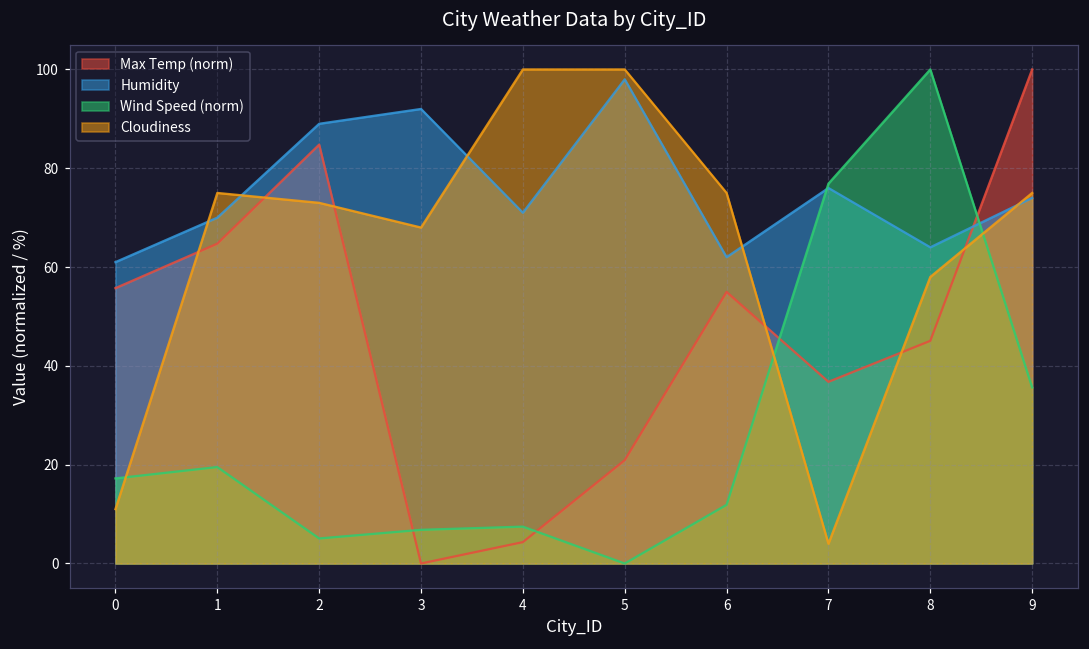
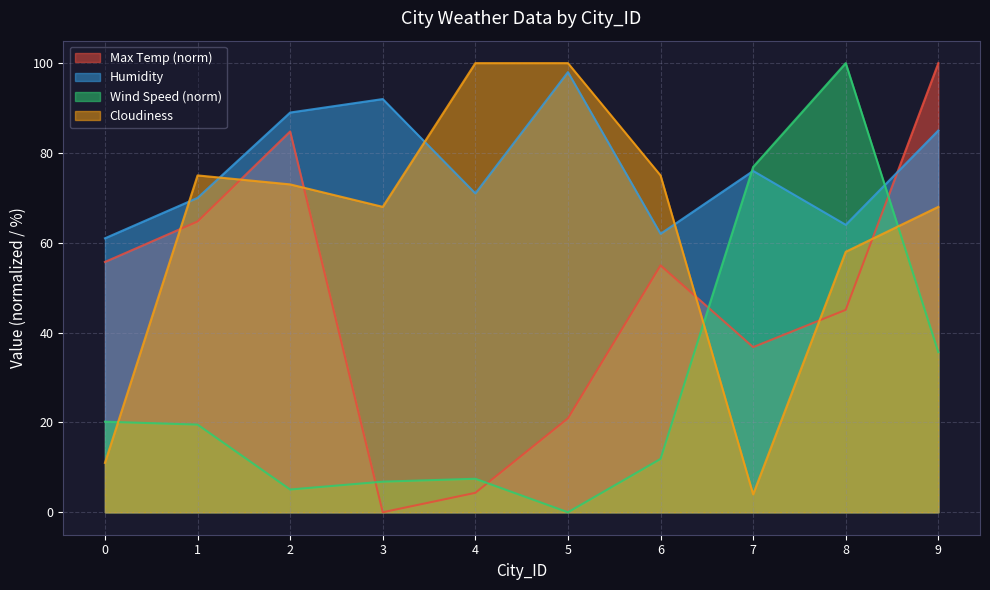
  {
    "Max Temp (norm)": {
      "0": 56,
      "1": 65,
      "2": 85,
      "3": 0,
      "4": 4,
      "5": 21,
      "6": 55,
      "7": 37,
      "8": 45,
      "9": 100
    },
    "Humidity": {
      "0": 61,
      "1": 70,
      "2": 89,
      "3": 92,
      "4": 71,
      "5": 98,
      "6": 62,
      "7": 76,
      "8": 64,
-     "9": 74
+     "9": 85
    },
    "Wind Speed (norm)": {
-     "0": 17,
+     "0": 20,
      "1": 20,
      "2": 5,
      "3": 7,
      "4": 7,
      "5": 0,
      "6": 12,
      "7": 77,
      "8": 100,
      "9": 36
    },
    "Cloudiness": {
      "0": 11,
      "1": 75,
      "2": 73,
      "3": 68,
      "4": 100,
      "5": 100,
      "6": 75,
      "7": 4,
      "8": 58,
-     "9": 75
+     "9": 68
    }
  }
